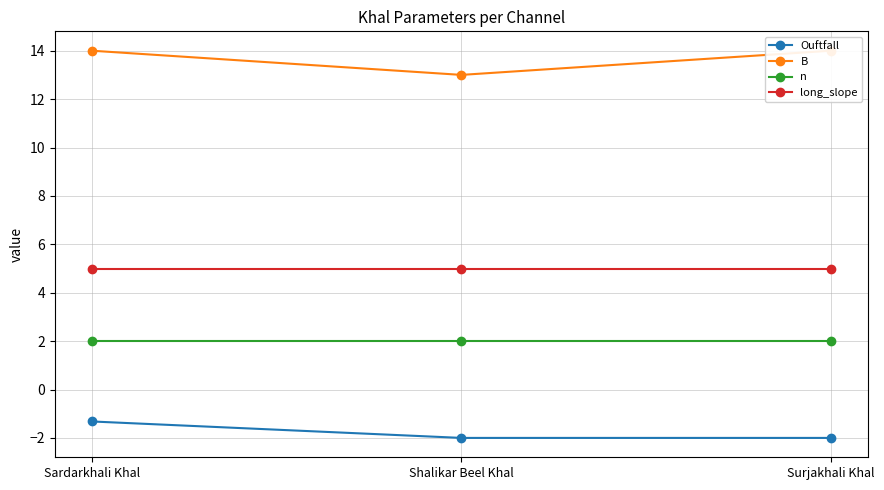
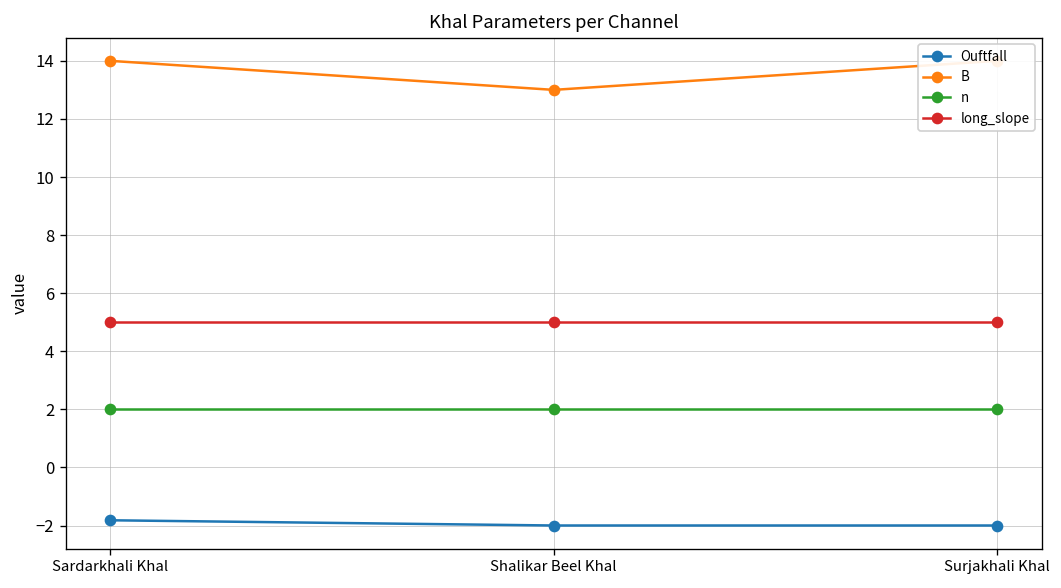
  {
    "Ouftfall": {
-     "Sardarkhali Khal": -1.3,
+     "Sardarkhali Khal": -1.8,
      "Shalikar Beel Khal": -2.0,
      "Surjakhali Khal": -2.0
    },
    "B": {
      "Sardarkhali Khal": 14.0,
      "Shalikar Beel Khal": 13.0
    },
    "n": {
      "Sardarkhali Khal": 2.0,
      "Shalikar Beel Khal": 2.0,
      "Surjakhali Khal": 2.0
    },
    "long_slope": {
      "Sardarkhali Khal": 5.0,
      "Shalikar Beel Khal": 5.0,
      "Surjakhali Khal": 5.0
    }
  }
